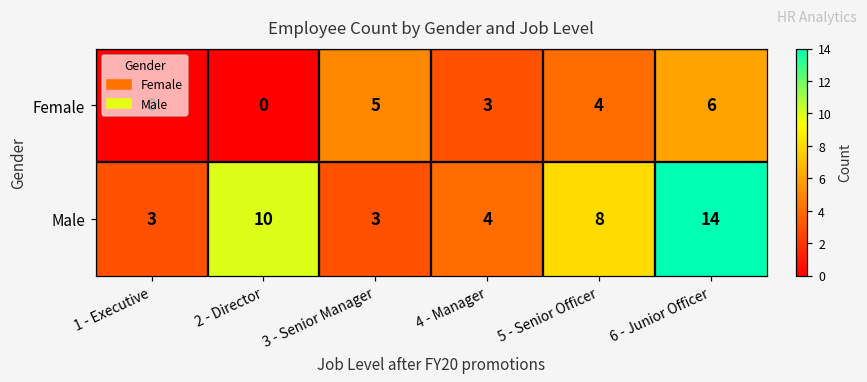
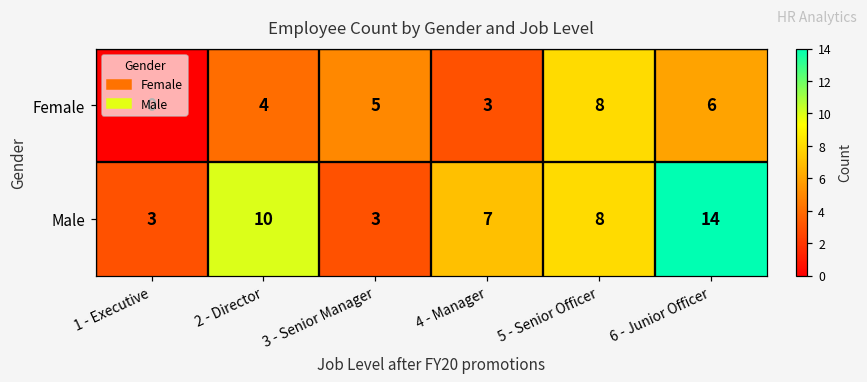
  {
    "Female": {
-     "2 - Director": 0,
+     "2 - Director": 4,
      "3 - Senior Manager": 5,
      "4 - Manager": 3,
-     "5 - Senior Officer": 4,
+     "5 - Senior Officer": 8,
      "6 - Junior Officer": 6
    },
    "Male": {
      "1 - Executive": 3,
      "2 - Director": 10,
      "3 - Senior Manager": 3,
-     "4 - Manager": 4,
+     "4 - Manager": 7,
      "5 - Senior Officer": 8,
      "6 - Junior Officer": 14
    }
  }
